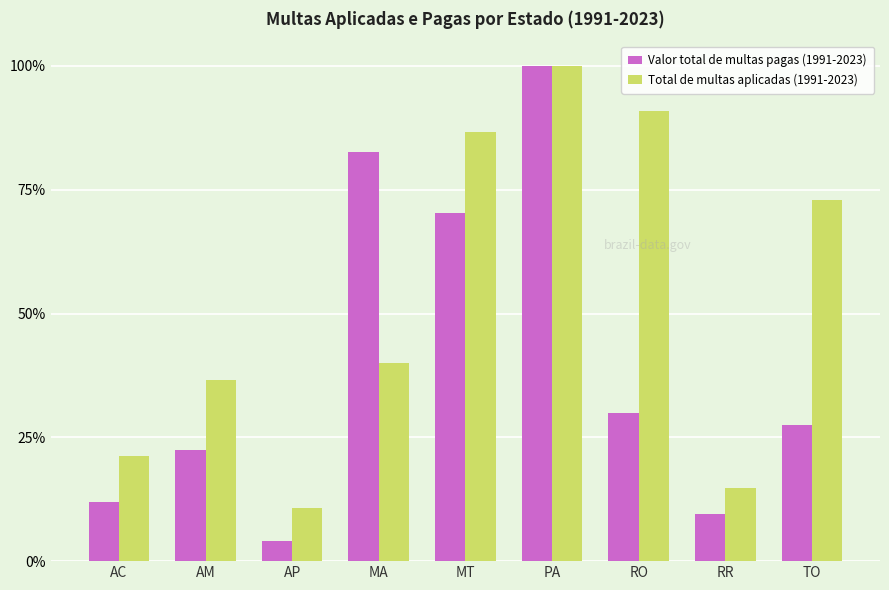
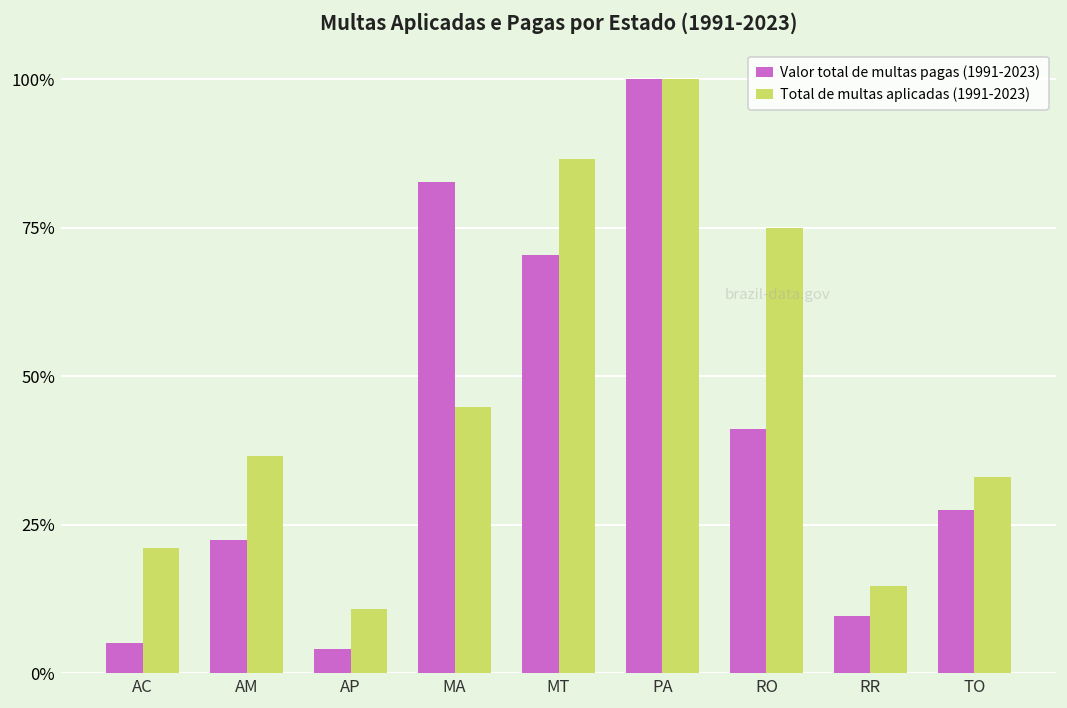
  {
    "Valor total de multas pagas (1991-2023)": {
-     "AC": "12%",
+     "AC": "5%",
      "AM": "22%",
      "AP": "4%",
      "MA": "83%",
      "MT": "70%",
      "PA": "100%",
-     "RO": "30%",
+     "RO": "41%",
      "RR": "10%",
      "TO": "27%"
    },
    "Total de multas aplicadas (1991-2023)": {
      "AC": "21%",
      "AM": "37%",
      "AP": "11%",
-     "MA": "40%",
+     "MA": "45%",
      "MT": "87%",
      "PA": "100%",
-     "RO": "91%",
+     "RO": "75%",
      "RR": "15%",
-     "TO": "73%"
+     "TO": "33%"
    }
  }
